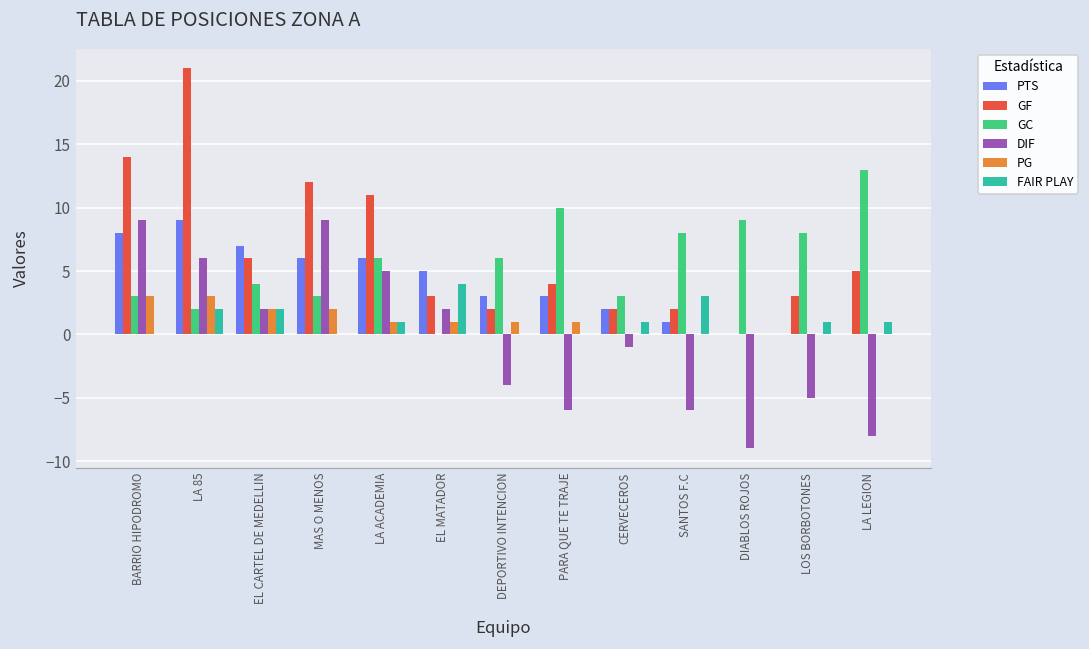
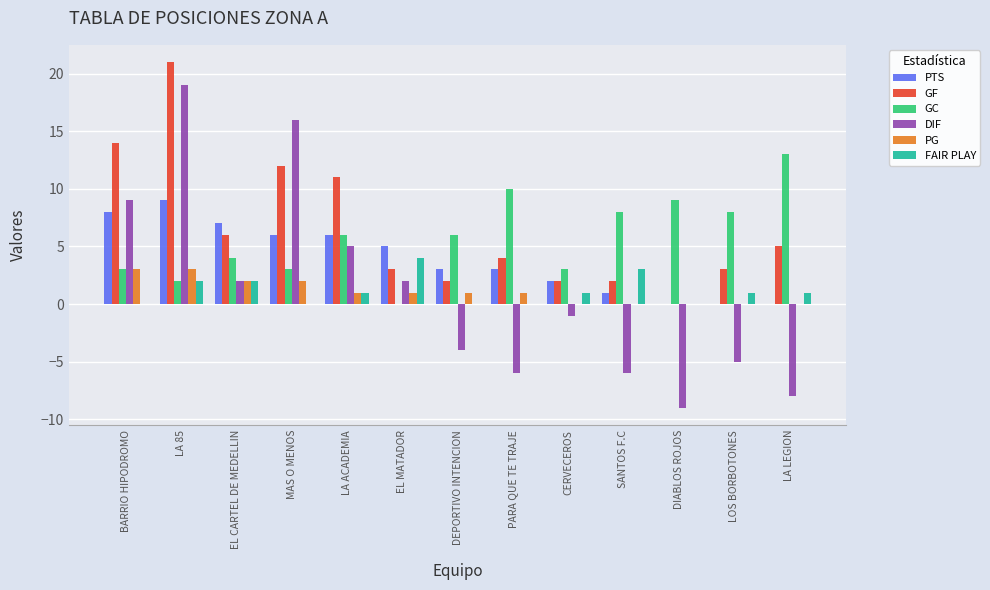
  {
    "PTS": {
      "BARRIO HIPODROMO": 8,
      "LA 85": 9,
      "EL CARTEL DE MEDELLIN": 7,
      "MAS O MENOS": 6,
      "LA ACADEMIA": 6,
      "EL MATADOR": 5,
      "DEPORTIVO INTENCION": 3,
      "PARA QUE TE TRAJE": 3,
      "CERVECEROS": 2,
      "SANTOS F.C": 1,
      "DIABLOS ROJOS": 0,
      "LOS BORBOTONES": 0,
      "LA LEGION": 0
    },
    "GF": {
      "BARRIO HIPODROMO": 14,
      "LA 85": 21,
      "EL CARTEL DE MEDELLIN": 6,
      "MAS O MENOS": 12,
      "LA ACADEMIA": 11,
      "EL MATADOR": 3,
      "DEPORTIVO INTENCION": 2,
      "PARA QUE TE TRAJE": 4,
      "CERVECEROS": 2,
      "SANTOS F.C": 2,
      "DIABLOS ROJOS": 0,
      "LOS BORBOTONES": 3,
      "LA LEGION": 5
    },
    "DIF": {
      "BARRIO HIPODROMO": 9,
-     "LA 85": 6,
+     "LA 85": 19,
      "EL CARTEL DE MEDELLIN": 2,
-     "MAS O MENOS": 9,
+     "MAS O MENOS": 16,
      "LA ACADEMIA": 5,
      "EL MATADOR": 2,
      "DEPORTIVO INTENCION": -4,
      "PARA QUE TE TRAJE": -6,
      "CERVECEROS": -1,
      "SANTOS F.C": -6,
      "DIABLOS ROJOS": -9,
      "LOS BORBOTONES": -5,
      "LA LEGION": -8
    },
    "PG": {
      "BARRIO HIPODROMO": 3,
      "LA 85": 3,
      "EL CARTEL DE MEDELLIN": 2,
      "MAS O MENOS": 2,
      "LA ACADEMIA": 1,
      "EL MATADOR": 1,
      "DEPORTIVO INTENCION": 1,
      "PARA QUE TE TRAJE": 1,
      "CERVECEROS": 0,
      "SANTOS F.C": 0,
      "DIABLOS ROJOS": 0,
      "LOS BORBOTONES": 0,
      "LA LEGION": 0
    }
  }
